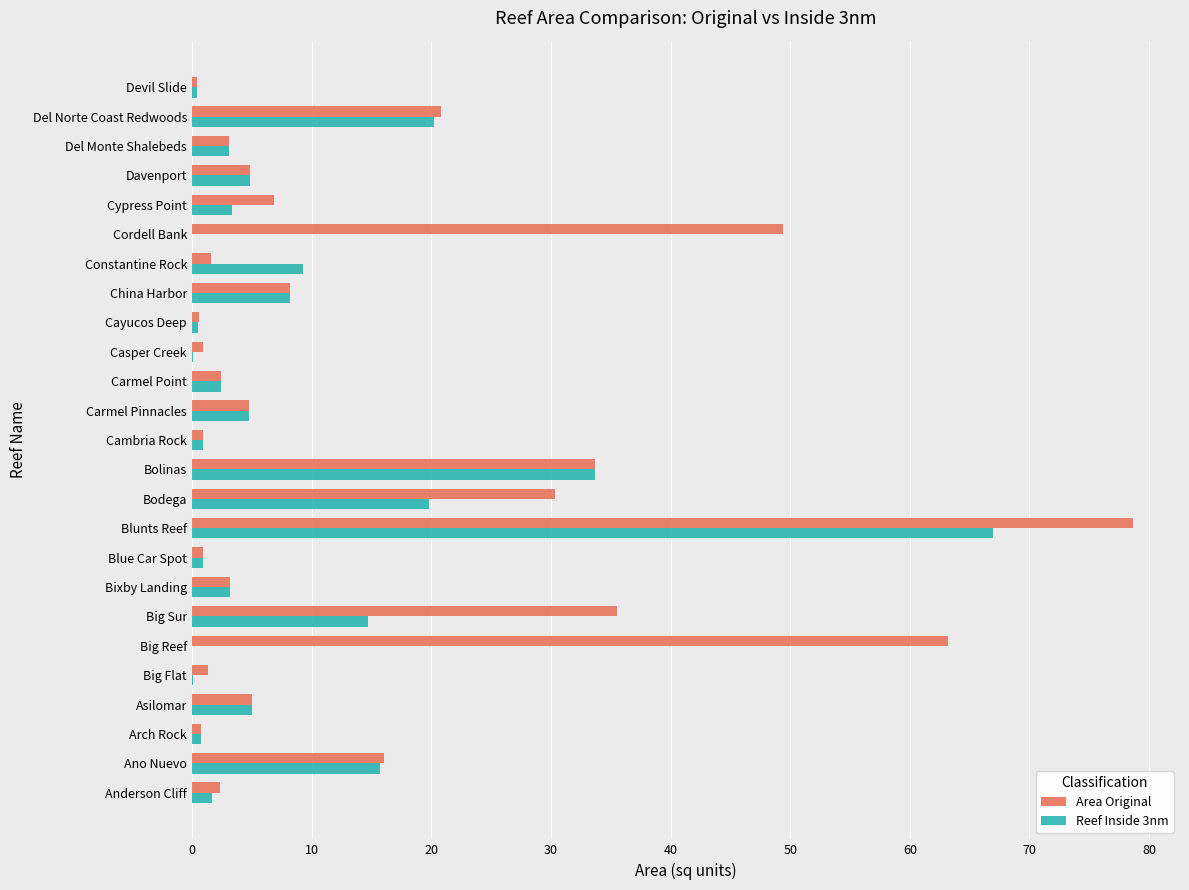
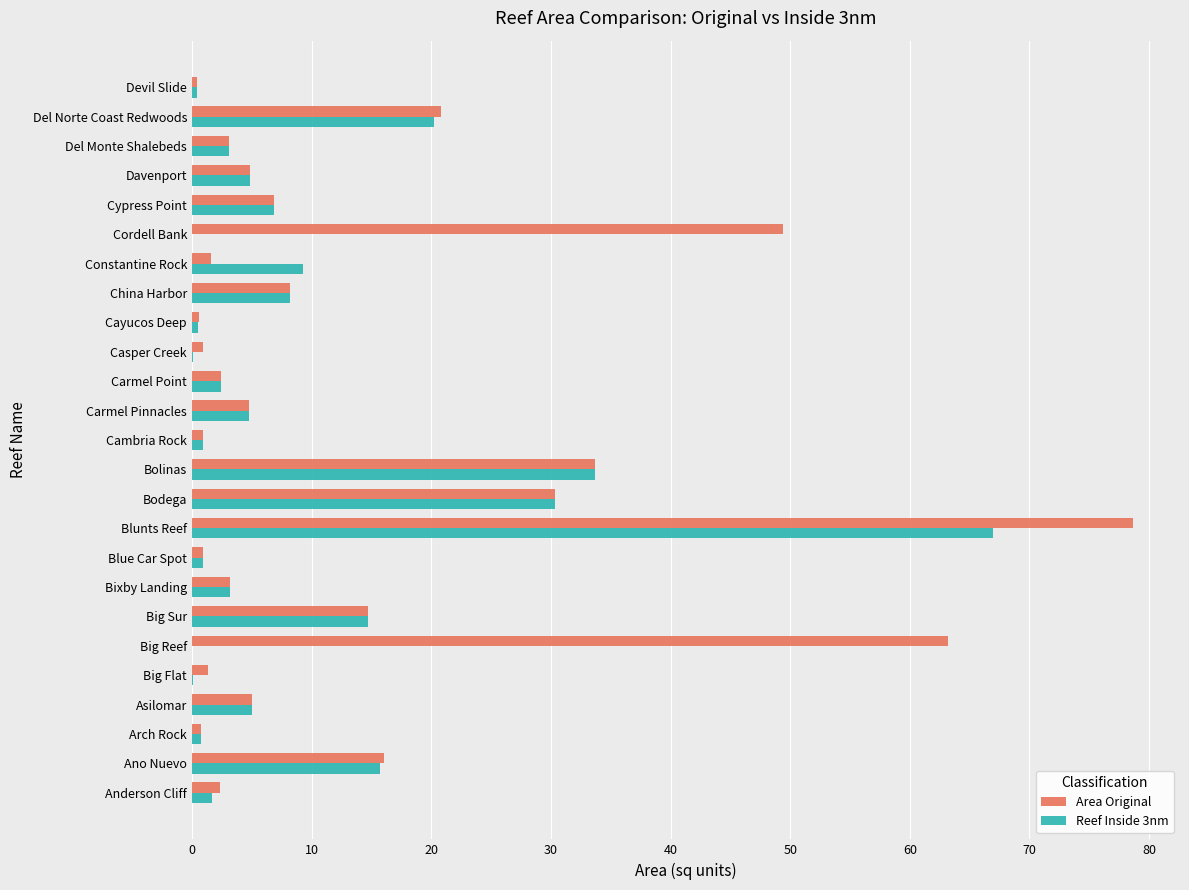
  {
    "Area Original": {
      "Devil Slide": 0.4,
      "Del Norte Coast Redwoods": 20.8,
      "Del Monte Shalebeds": 3.1,
      "Davenport": 4.9,
      "Cypress Point": 6.9,
      "Cordell Bank": 49.4,
      "Constantine Rock": 1.6,
      "China Harbor": 8.2,
      "Cayucos Deep": 0.6,
      "Casper Creek": 0.9,
      "Carmel Point": 2.4,
      "Carmel Pinnacles": 4.8,
      "Cambria Rock": 1.0,
      "Bolinas": 33.7,
      "Bodega": 30.3,
      "Blunts Reef": 78.6,
      "Blue Car Spot": 0.9,
      "Bixby Landing": 3.2,
-     "Big Sur": 35.5,
+     "Big Sur": 14.7,
      "Big Reef": 63.2,
      "Big Flat": 1.4,
      "Asilomar": 5.0,
      "Arch Rock": 0.8,
      "Ano Nuevo": 16.0,
      "Anderson Cliff": 2.4
    },
    "Reef Inside 3nm": {
      "Devil Slide": 0.4,
      "Del Norte Coast Redwoods": 20.2,
      "Del Monte Shalebeds": 3.1,
      "Davenport": 4.9,
-     "Cypress Point": 3.3,
+     "Cypress Point": 6.9,
      "Cordell Bank": 0.0,
      "Constantine Rock": 9.3,
      "China Harbor": 8.2,
      "Cayucos Deep": 0.5,
      "Carmel Point": 2.4,
      "Carmel Pinnacles": 4.8,
      "Cambria Rock": 0.9,
      "Bolinas": 33.7,
-     "Bodega": 19.8,
+     "Bodega": 30.3,
      "Blunts Reef": 66.9,
      "Blue Car Spot": 0.9,
      "Bixby Landing": 3.2,
      "Big Sur": 14.7,
      "Big Reef": 0.0,
      "Asilomar": 5.0,
      "Arch Rock": 0.8,
      "Ano Nuevo": 15.8,
      "Anderson Cliff": 1.7
    }
  }
